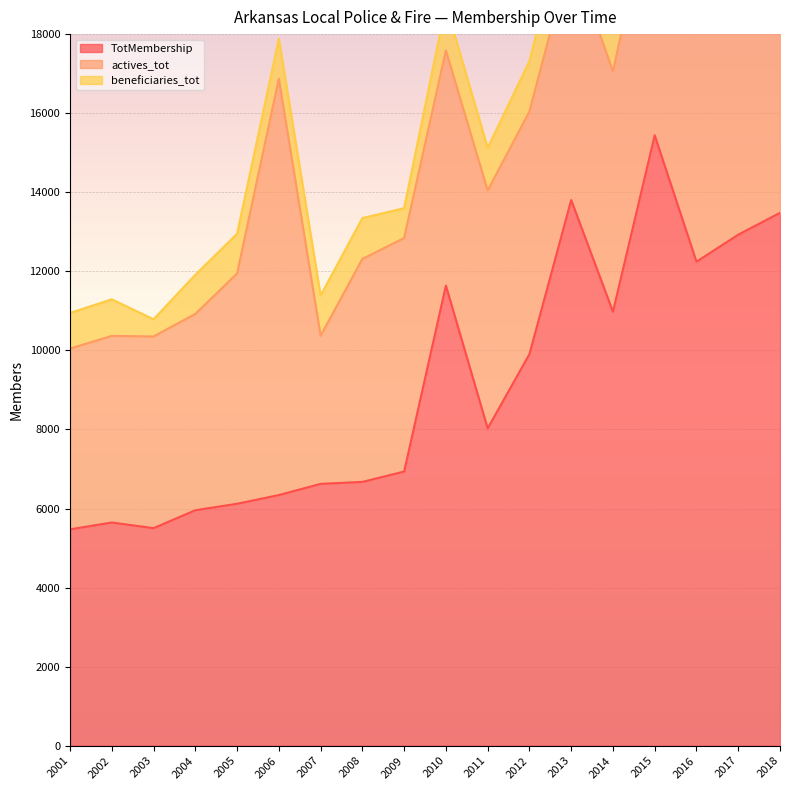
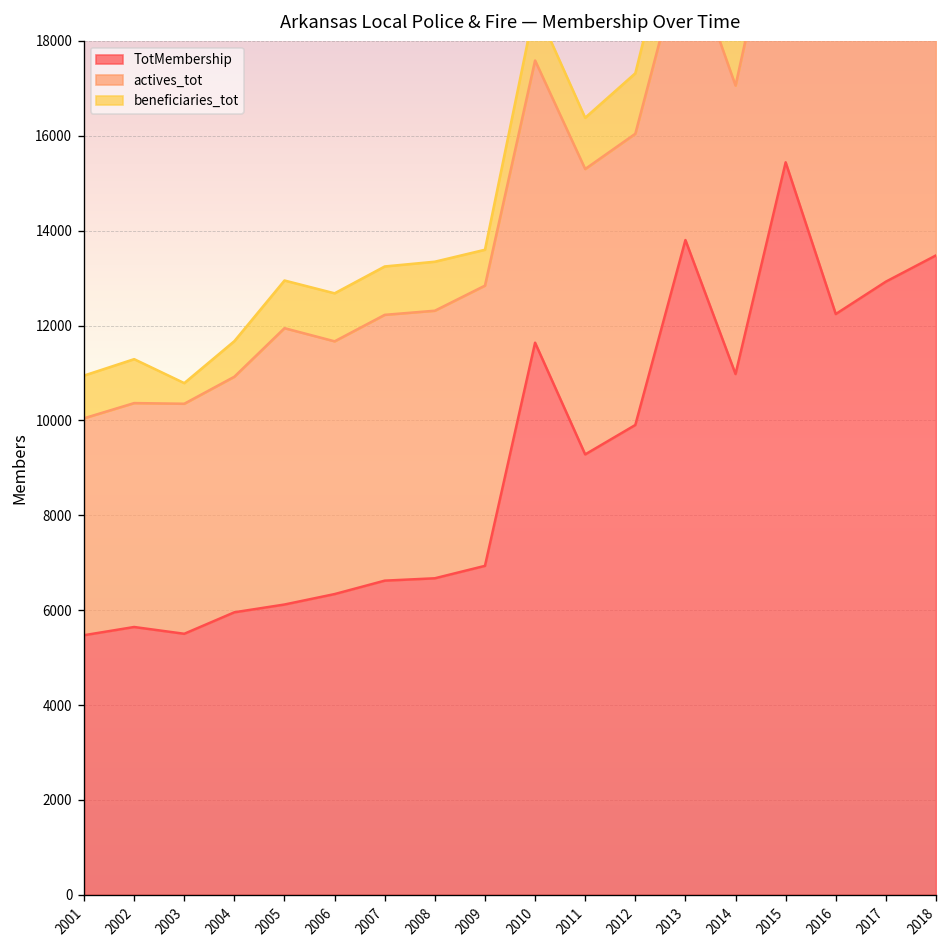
  {
    "TotMembership": {
      "2001": 5500,
      "2002": 5600,
      "2003": 5500,
      "2004": 6000,
      "2005": 6100,
      "2006": 6300,
      "2007": 6600,
      "2008": 6700,
      "2009": 6900,
      "2010": 11600,
-     "2011": 8000,
+     "2011": 9300,
      "2012": 9900,
      "2013": 13800,
      "2014": 11000,
      "2015": 15400,
      "2016": 12200,
      "2017": 12900,
      "2018": 13500
    },
    "actives_tot": {
      "2001": 4600,
      "2002": 4700,
      "2003": 4800,
      "2004": 5000,
      "2005": 5800,
-     "2006": 10500,
-     "2007": 3700,
+     "2006": 5300,
+     "2007": 5600,
      "2008": 5600,
      "2009": 5900,
      "2010": 5900,
      "2011": 6000,
      "2012": 6100,
      "2014": 6100
    },
    "beneficiaries_tot": {
      "2001": 900,
      "2002": 900,
      "2003": 400,
-     "2004": 1000,
+     "2004": 800,
      "2005": 1000,
      "2006": 1000,
      "2007": 1000,
      "2008": 1000,
      "2009": 800,
      "2011": 1100,
      "2012": 1300
    }
  }
